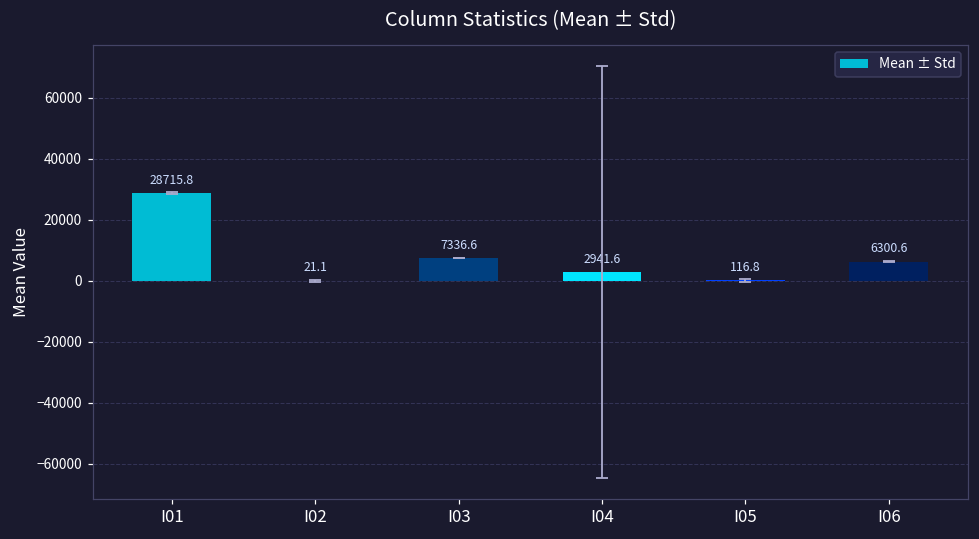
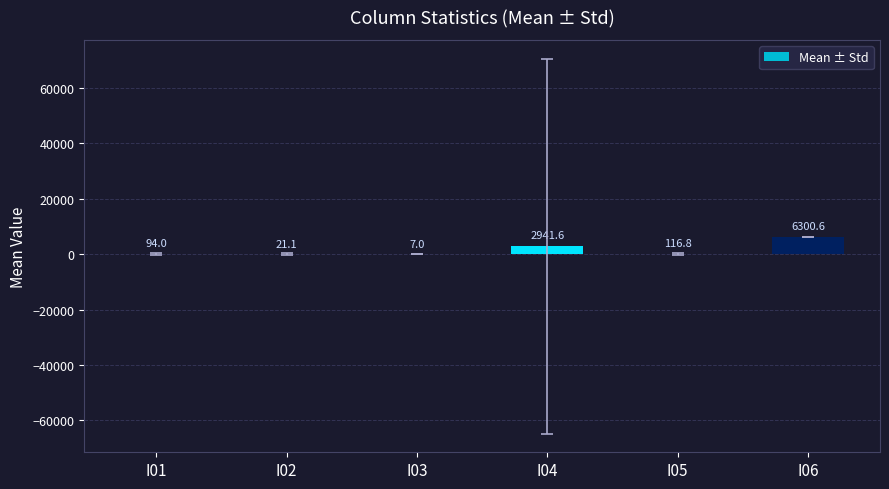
  {
    "Mean ± Std": {
-     "I01": 28715.8,
+     "I01": 94.0,
      "I02": 21.1,
-     "I03": 7336.6,
+     "I03": 7.0,
      "I04": 2941.6,
      "I05": 116.8,
      "I06": 6300.6
    }
  }
